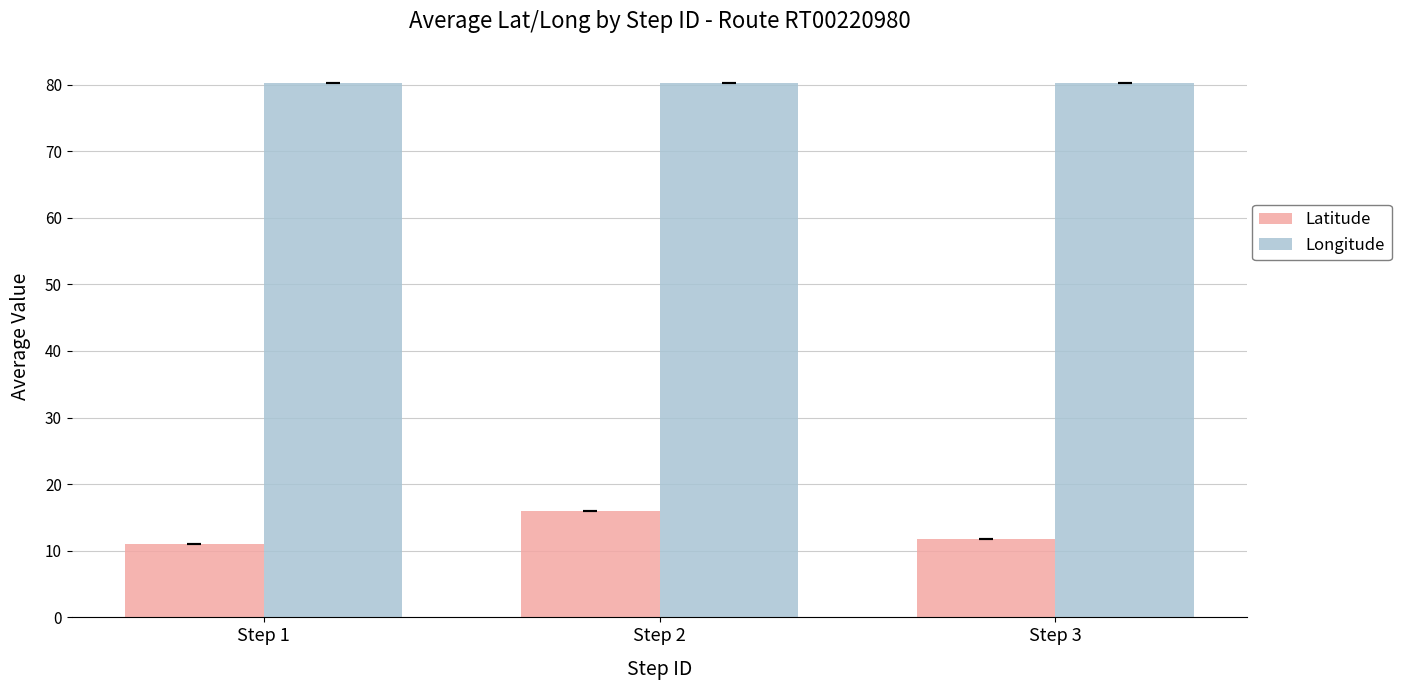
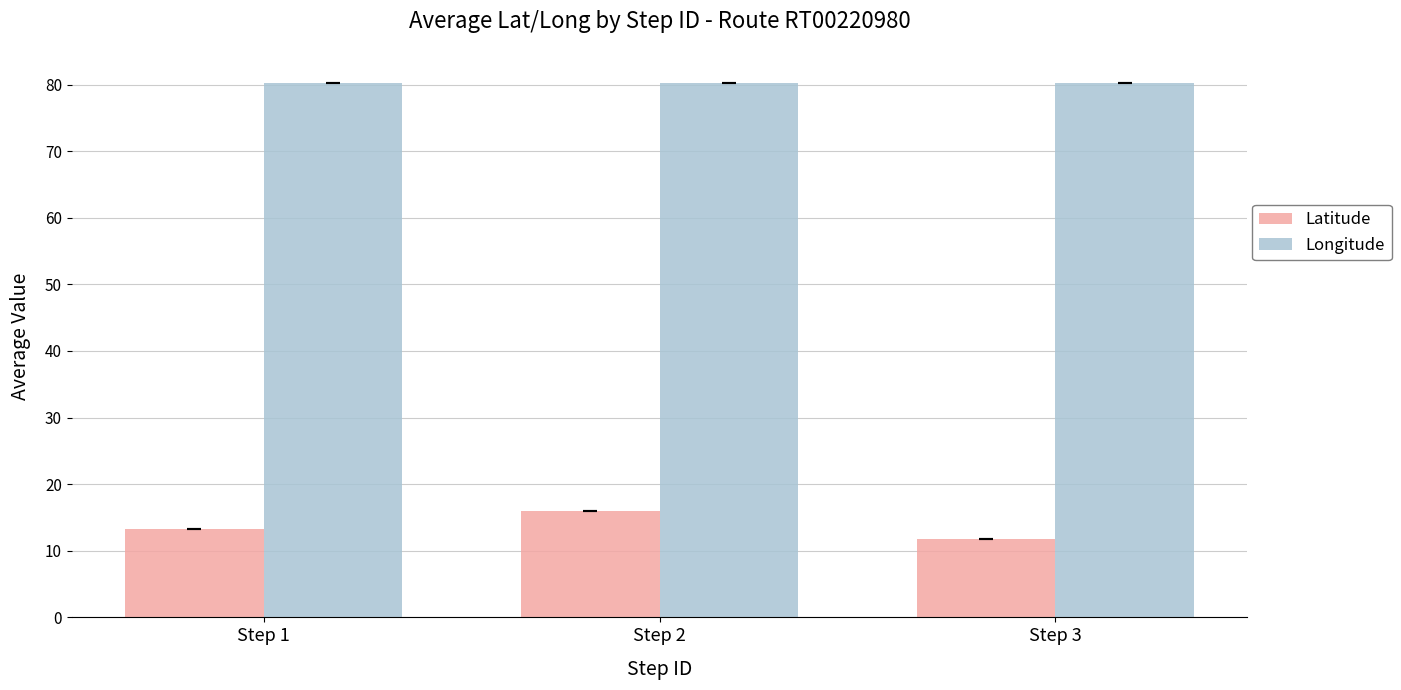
  {
    "Latitude": {
-     "Step 1": 11,
+     "Step 1": 13,
      "Step 2": 16,
      "Step 3": 12
    },
    "Longitude": {
      "Step 1": 80,
      "Step 2": 80,
      "Step 3": 80
    }
  }
